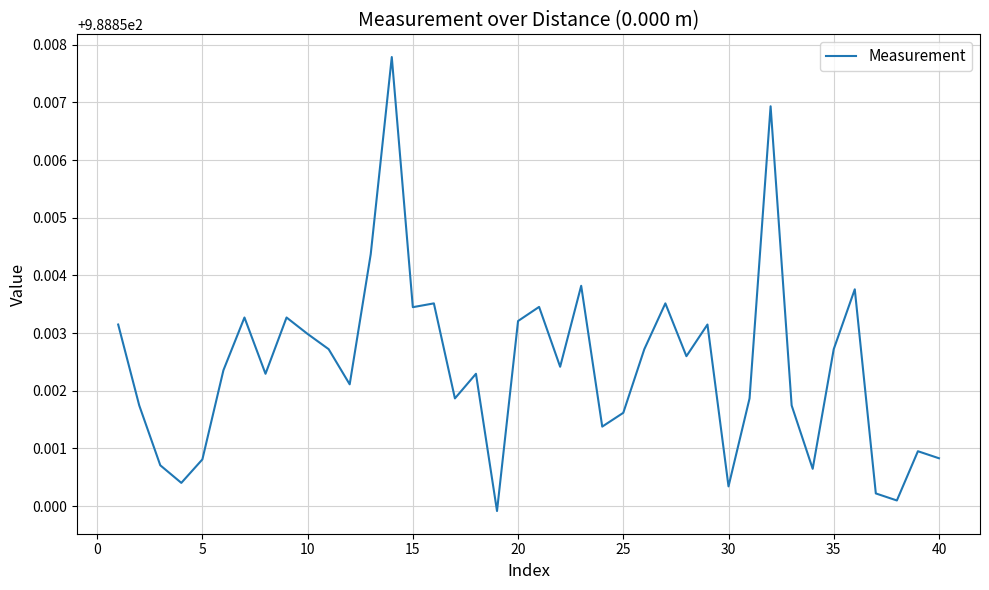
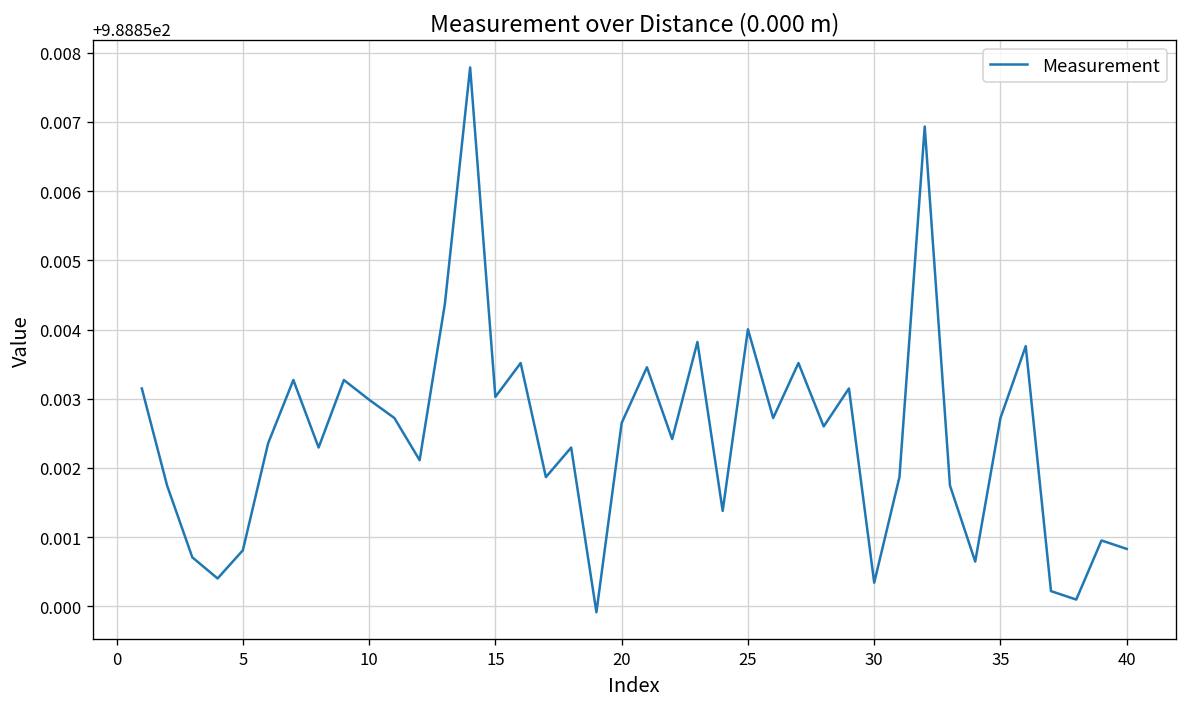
  {
    "5": 988.8508,
    "10": 988.8530,
-   "15": 988.8535,
-   "20": 988.8532,
-   "25": 988.8516,
+   "15": 988.8530,
+   "20": 988.8527,
+   "25": 988.8540,
    "30": 988.8503,
    "35": 988.8527,
    "40": 988.8508
  }
